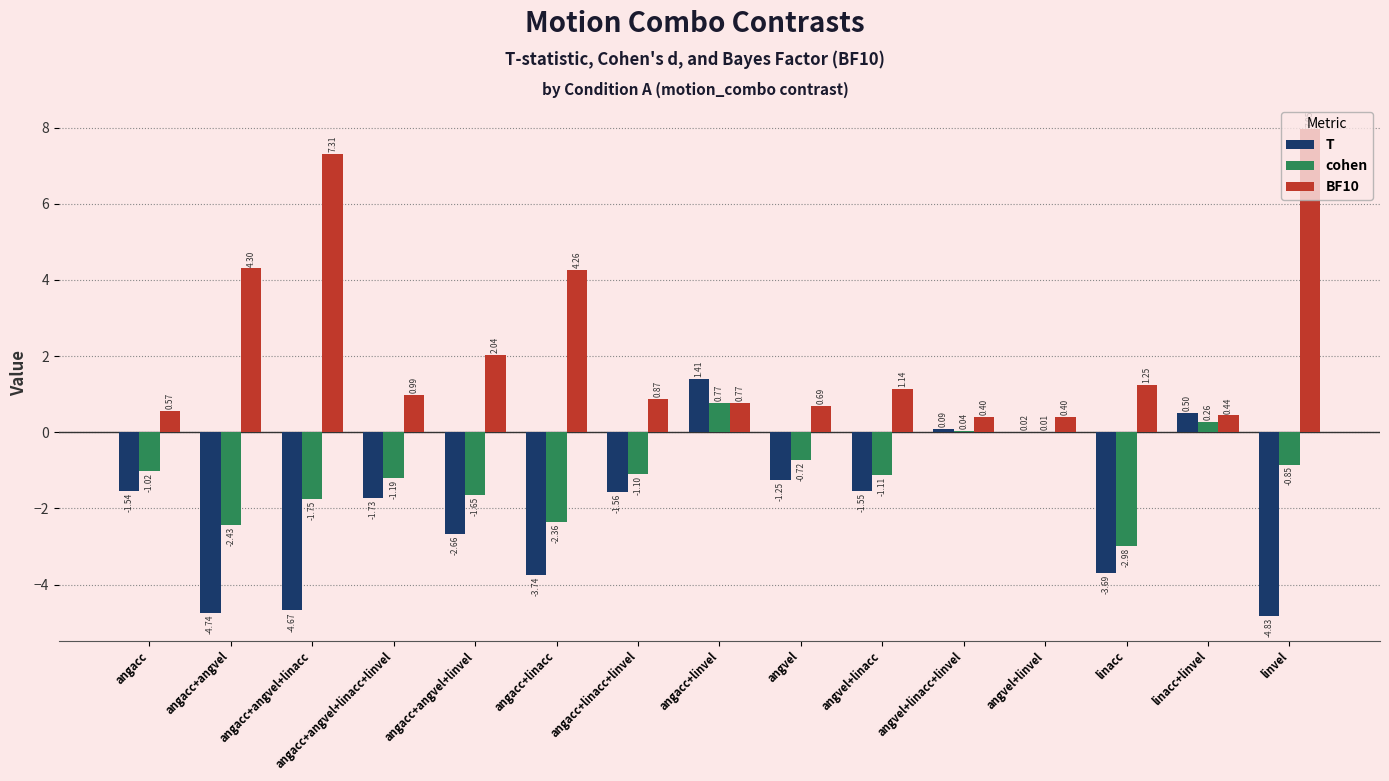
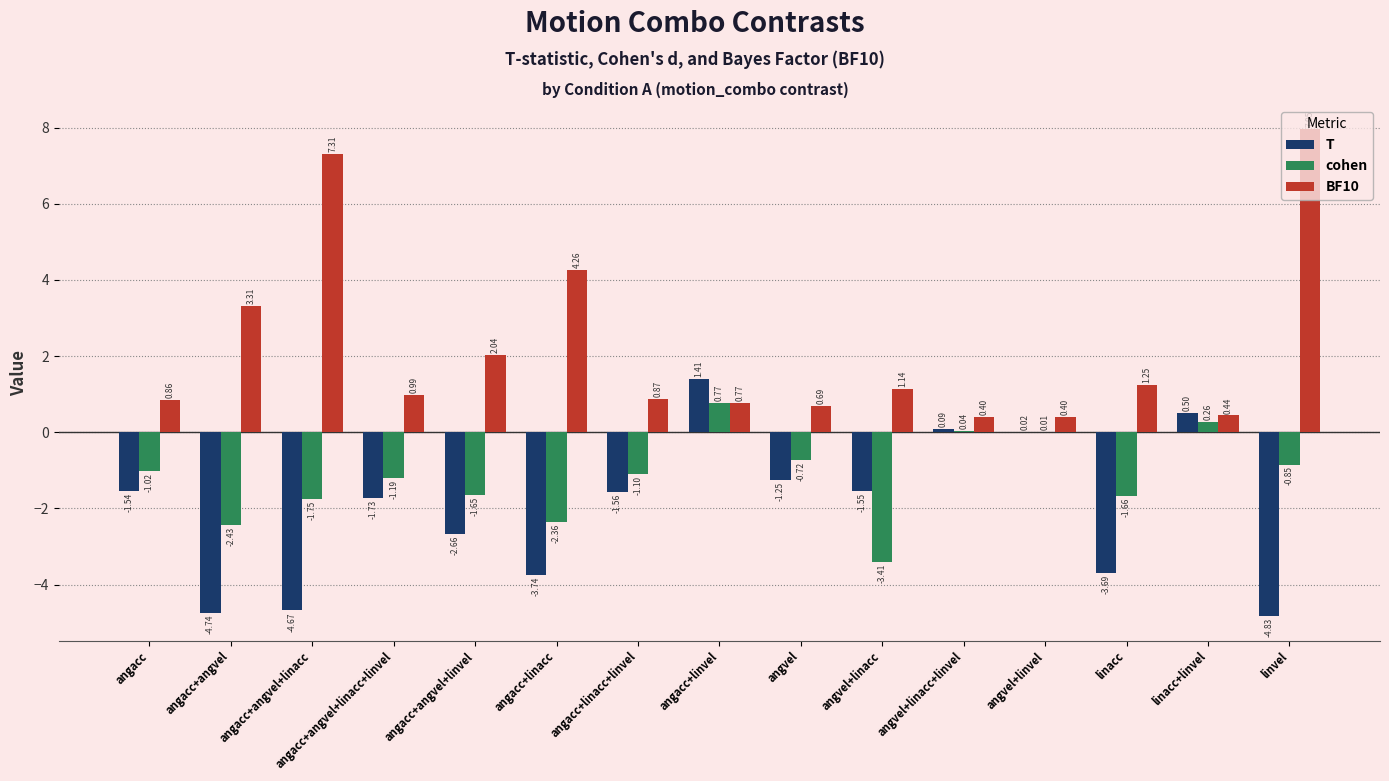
  {
    "T": {
      "angacc": -1.54,
      "angacc+angvel": -4.74,
      "angacc+angvel+linacc": -4.67,
      "angacc+angvel+linacc+linvel": -1.73,
      "angacc+angvel+linvel": -2.66,
      "angacc+linacc": -3.74,
      "angacc+linacc+linvel": -1.56,
      "angacc+linvel": 1.41,
      "angvel": -1.25,
      "angvel+linacc": -1.55,
      "angvel+linacc+linvel": 0.09,
      "angvel+linvel": 0.02,
      "linacc": -3.69,
      "linacc+linvel": 0.50,
      "linvel": -4.83
    },
    "cohen": {
      "angacc": -1.02,
      "angacc+angvel": -2.43,
      "angacc+angvel+linacc": -1.75,
      "angacc+angvel+linacc+linvel": -1.19,
      "angacc+angvel+linvel": -1.65,
      "angacc+linacc": -2.36,
      "angacc+linacc+linvel": -1.10,
      "angacc+linvel": 0.77,
      "angvel": -0.72,
-     "angvel+linacc": -1.11,
+     "angvel+linacc": -3.41,
      "angvel+linacc+linvel": 0.04,
      "angvel+linvel": 0.01,
-     "linacc": -2.98,
+     "linacc": -1.66,
      "linacc+linvel": 0.26,
      "linvel": -0.85
    },
    "BF10": {
-     "angacc": 0.57,
-     "angacc+angvel": 4.30,
+     "angacc": 0.86,
+     "angacc+angvel": 3.31,
      "angacc+angvel+linacc": 7.31,
      "angacc+angvel+linacc+linvel": 0.99,
      "angacc+angvel+linvel": 2.04,
      "angacc+linacc": 4.26,
      "angacc+linacc+linvel": 0.87,
      "angacc+linvel": 0.77,
      "angvel": 0.69,
      "angvel+linacc": 1.14,
      "angvel+linacc+linvel": 0.40,
      "angvel+linvel": 0.40,
      "linacc": 1.25,
      "linacc+linvel": 0.44
    }
  }
